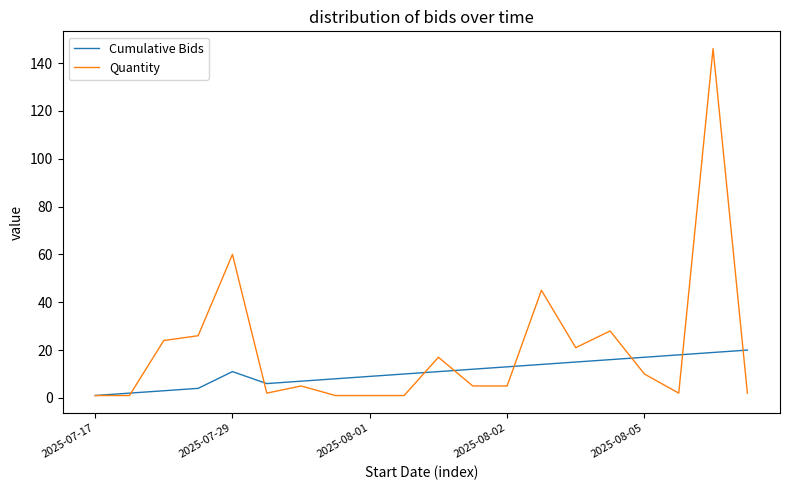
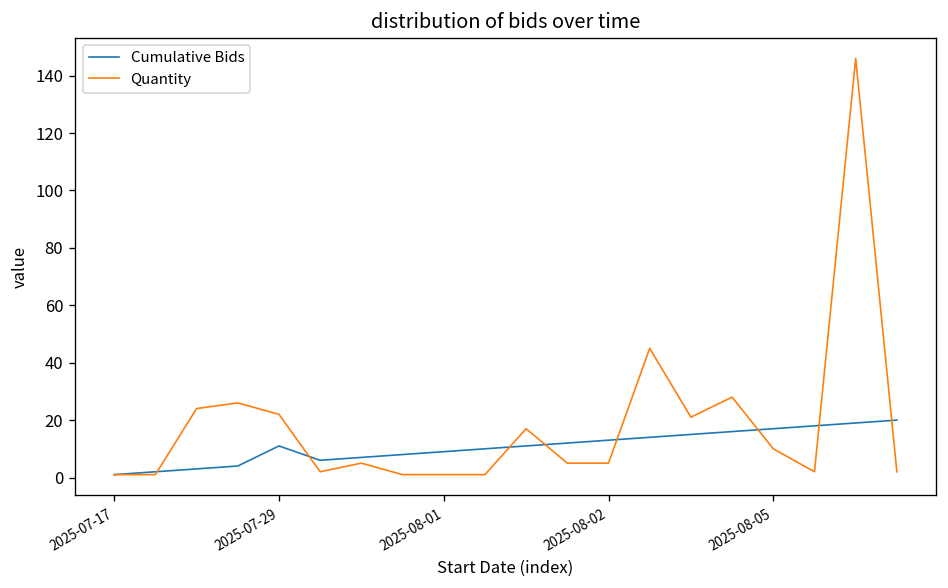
  {
    "Cumulative Bids": {
      "2025-07-29": 11
    },
    "Quantity": {
-     "2025-07-29": 60
+     "2025-07-29": 22
    }
  }
